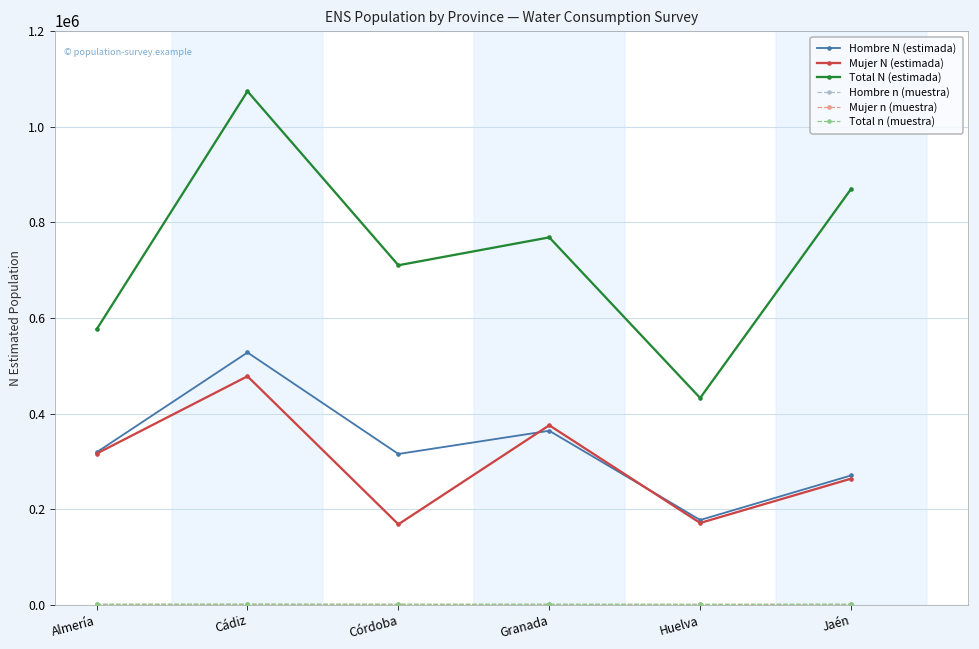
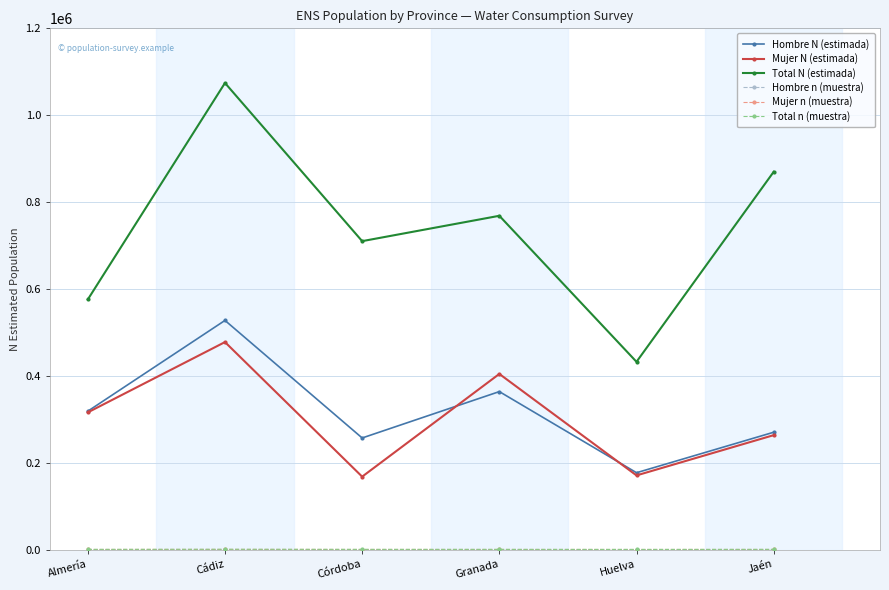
  {
    "Hombre N (estimada)": {
      "Cádiz": 530000,
-     "Córdoba": 320000,
+     "Córdoba": 260000,
      "Granada": 360000,
      "Huelva": 180000,
      "Jaén": 270000
    },
    "Mujer N (estimada)": {
      "Cádiz": 480000,
      "Córdoba": 170000,
-     "Granada": 380000,
+     "Granada": 400000,
      "Huelva": 170000,
      "Jaén": 260000
    },
    "Total N (estimada)": {
      "Almería": 580000,
      "Cádiz": 1070000,
      "Córdoba": 710000,
      "Granada": 770000,
      "Huelva": 430000,
      "Jaén": 870000
    }
  }
